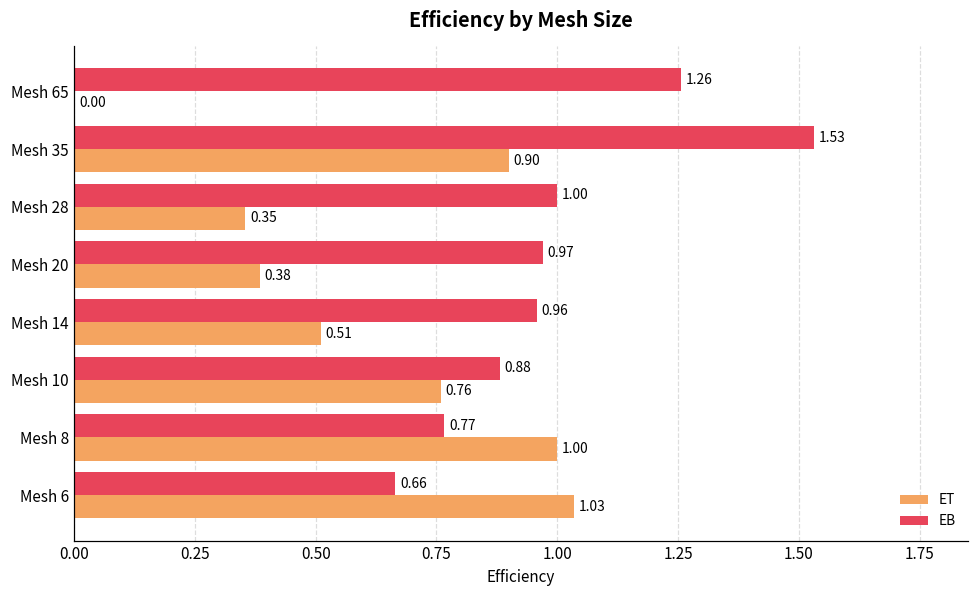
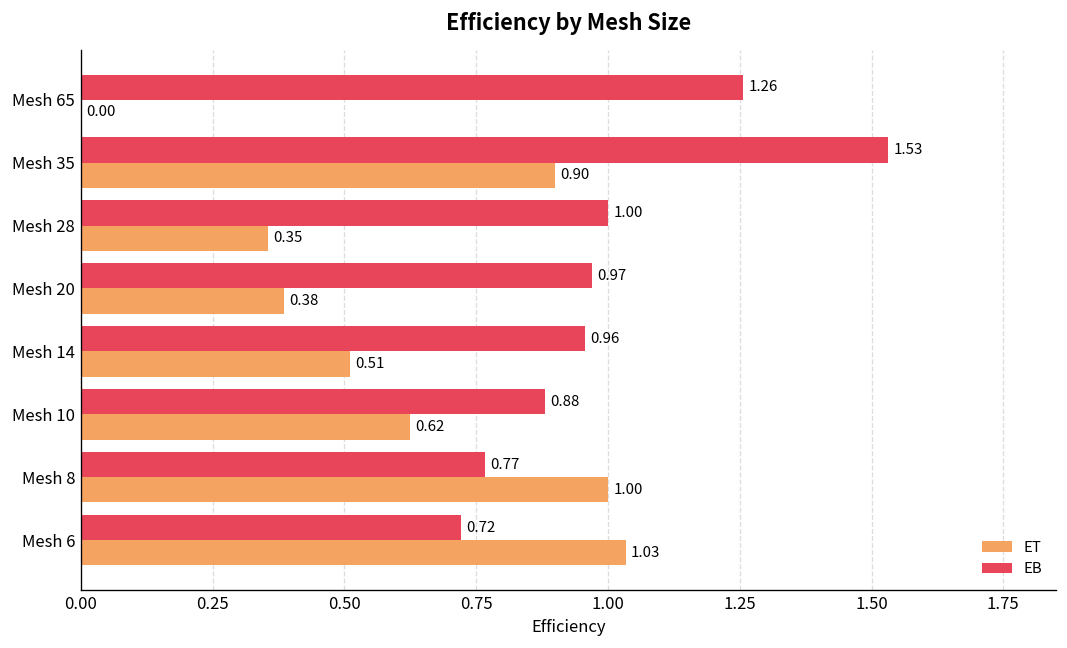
  {
    "ET": {
      "Mesh 65": 0.00,
      "Mesh 35": 0.90,
      "Mesh 28": 0.35,
      "Mesh 20": 0.38,
      "Mesh 14": 0.51,
-     "Mesh 10": 0.76,
+     "Mesh 10": 0.62,
      "Mesh 8": 1.00,
      "Mesh 6": 1.03
    },
    "EB": {
      "Mesh 65": 1.26,
      "Mesh 35": 1.53,
      "Mesh 28": 1.00,
      "Mesh 20": 0.97,
      "Mesh 14": 0.96,
      "Mesh 10": 0.88,
      "Mesh 8": 0.77,
-     "Mesh 6": 0.66
+     "Mesh 6": 0.72
    }
  }
